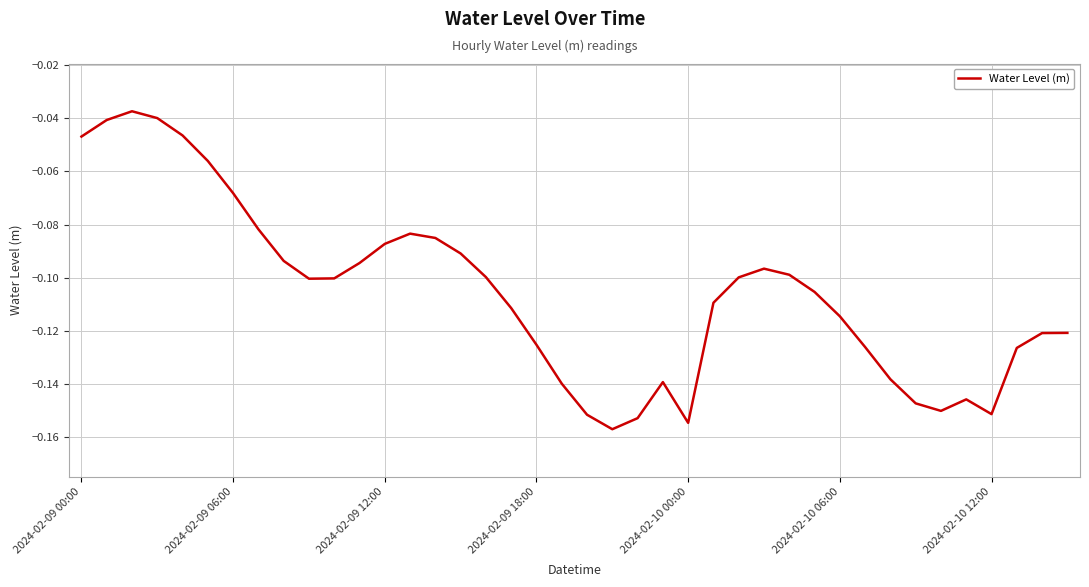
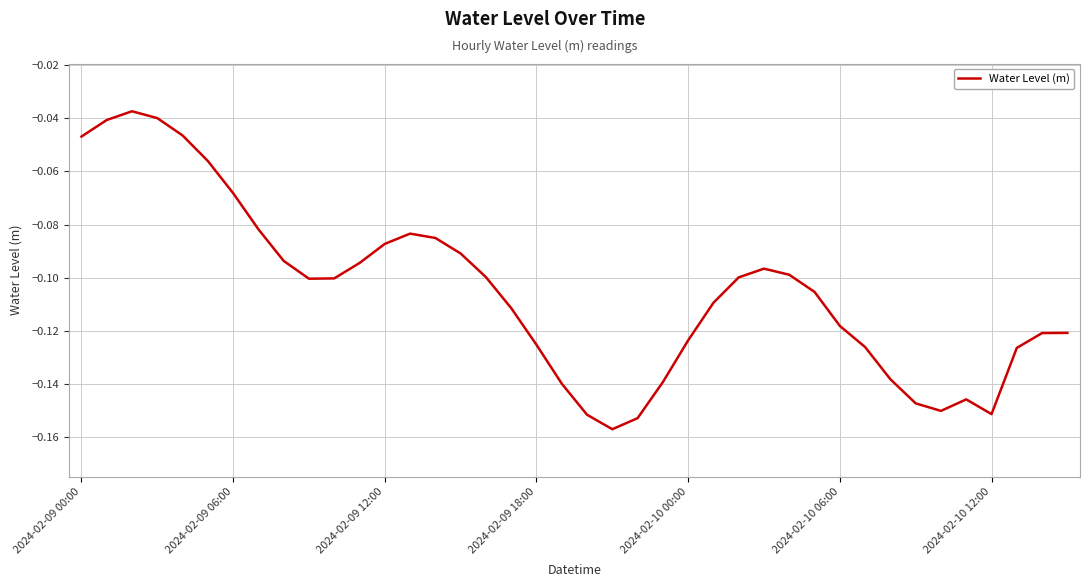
  {
    "2024-02-09 00:00": -0.047,
    "2024-02-09 06:00": -0.068,
    "2024-02-09 12:00": -0.087,
    "2024-02-09 18:00": -0.125,
-   "2024-02-10 00:00": -0.155,
-   "2024-02-10 06:00": -0.114,
+   "2024-02-10 00:00": -0.124,
+   "2024-02-10 06:00": -0.118,
    "2024-02-10 12:00": -0.151
  }
